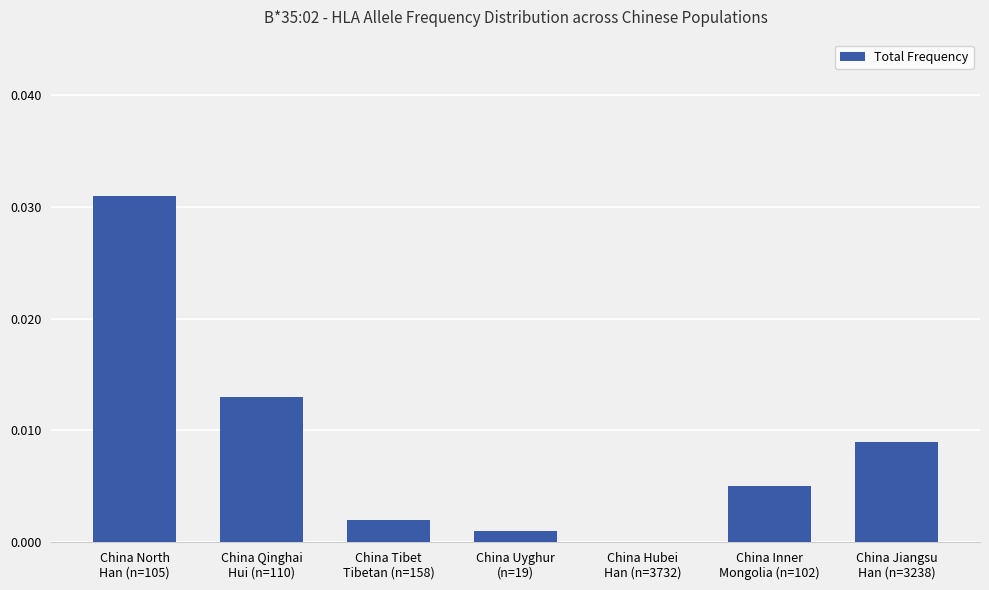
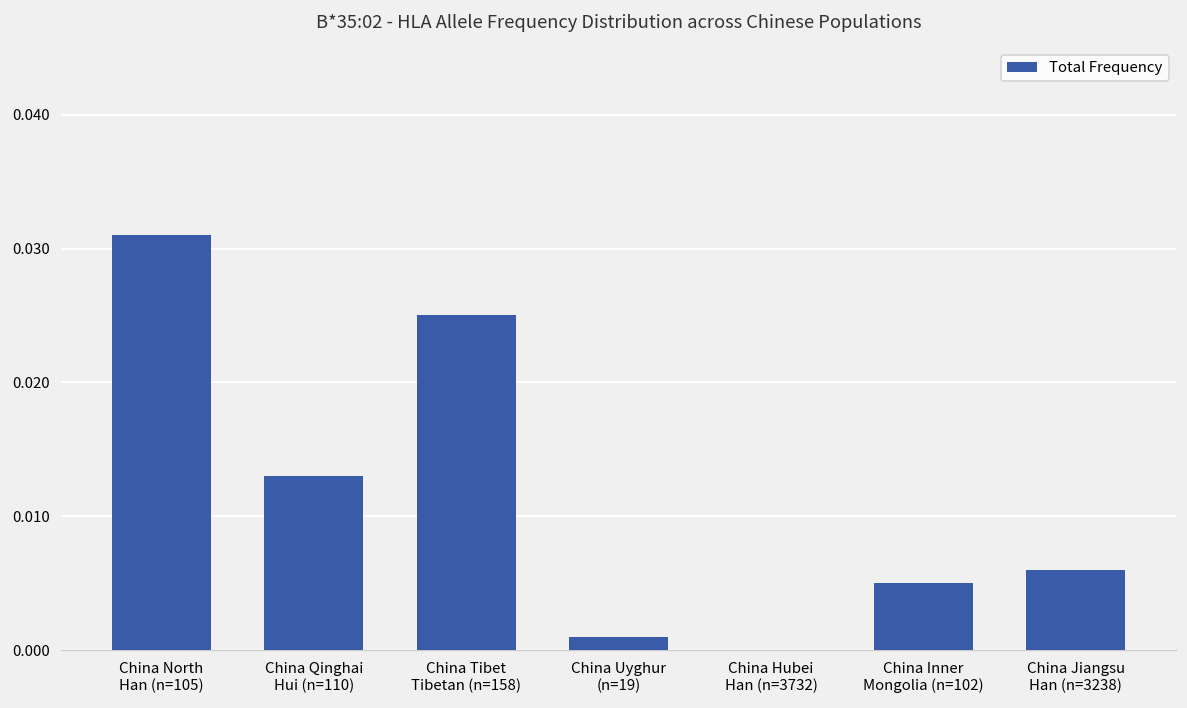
  {
    "China North Han (n=105)": 0.031,
    "China Qinghai Hui (n=110)": 0.013,
-   "China Tibet Tibetan (n=158)": 0.002,
+   "China Tibet Tibetan (n=158)": 0.025,
    "China Uyghur (n=19)": 0.001,
    "China Hubei Han (n=3732)": 0.000,
    "China Inner Mongolia (n=102)": 0.005,
-   "China Jiangsu Han (n=3238)": 0.009
+   "China Jiangsu Han (n=3238)": 0.006
  }
